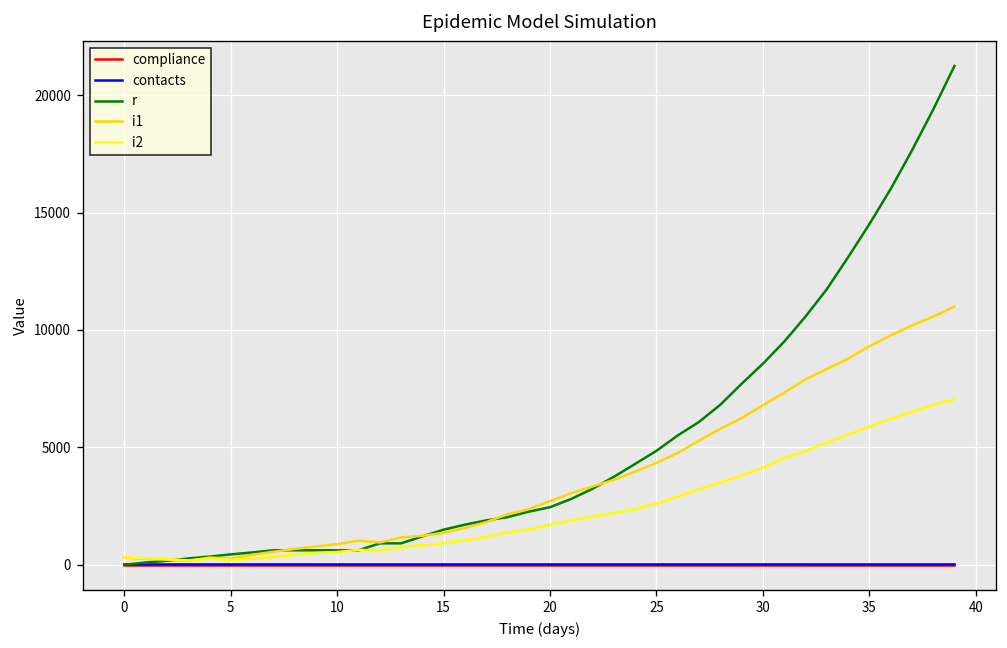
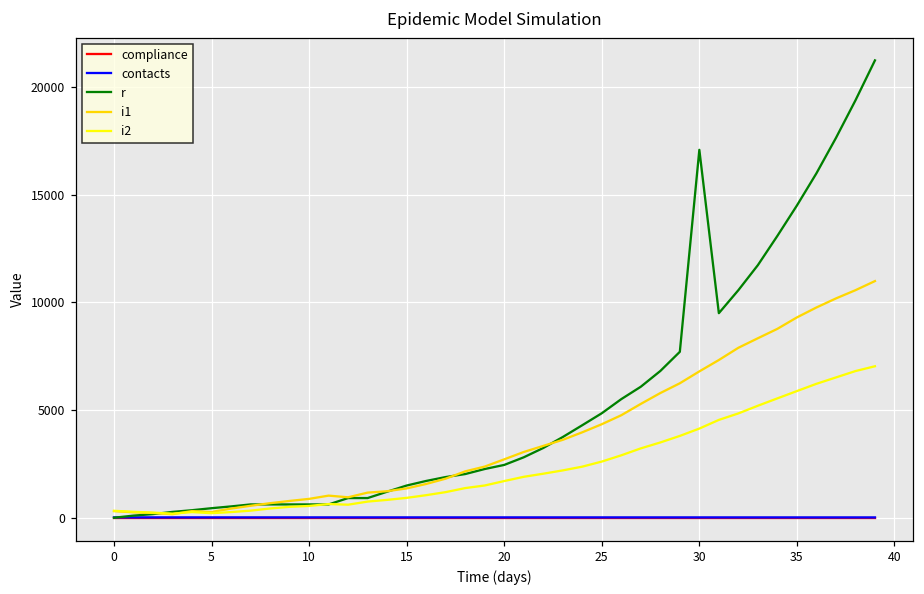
  {
    "r": {
      "5": 400,
      "15": 1500,
      "20": 2500,
      "25": 4900,
-     "30": 8600,
+     "30": 17100,
      "35": 14500
    }
  }
